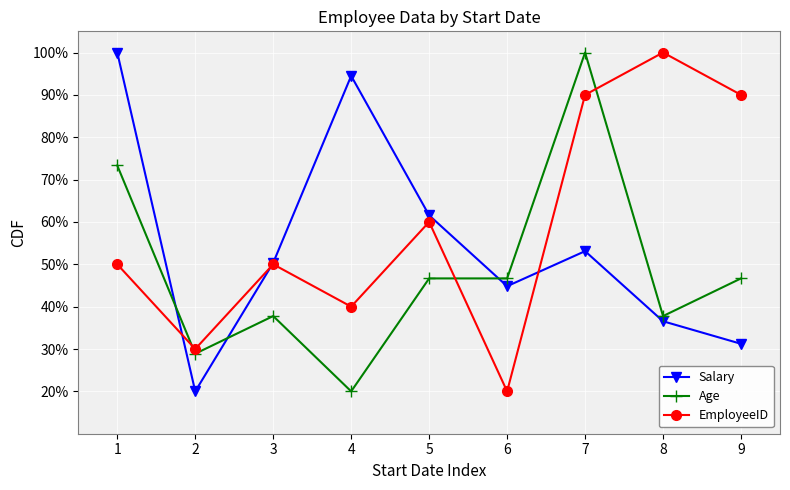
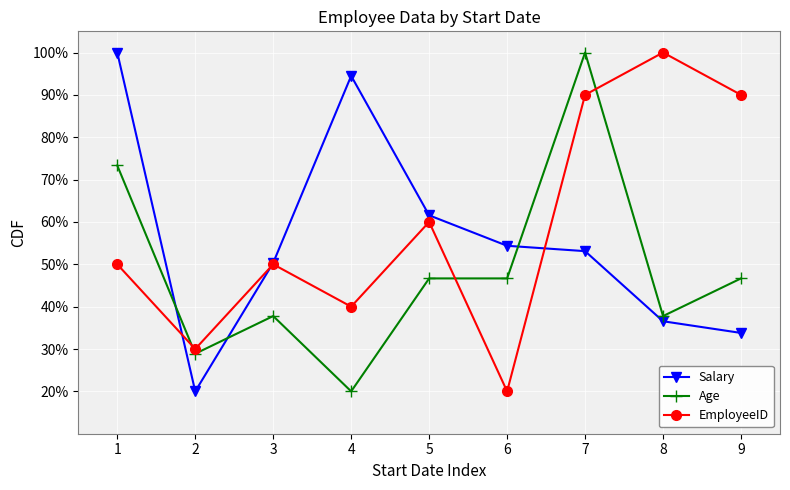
  {
    "Salary": {
      "1": "100%",
      "2": "20%",
      "4": "94%",
      "5": "62%",
-     "6": "45%",
+     "6": "54%",
      "7": "53%",
      "8": "37%",
-     "9": "31%"
+     "9": "34%"
    },
    "Age": {
      "1": "73%",
      "2": "29%",
      "3": "38%",
      "4": "20%",
      "5": "47%",
      "6": "47%",
      "7": "100%",
      "8": "38%",
      "9": "47%"
    },
    "EmployeeID": {
      "1": "50%",
      "2": "30%",
      "4": "40%",
      "5": "60%",
      "6": "20%",
      "7": "90%",
      "8": "100%",
      "9": "90%"
    }
  }
